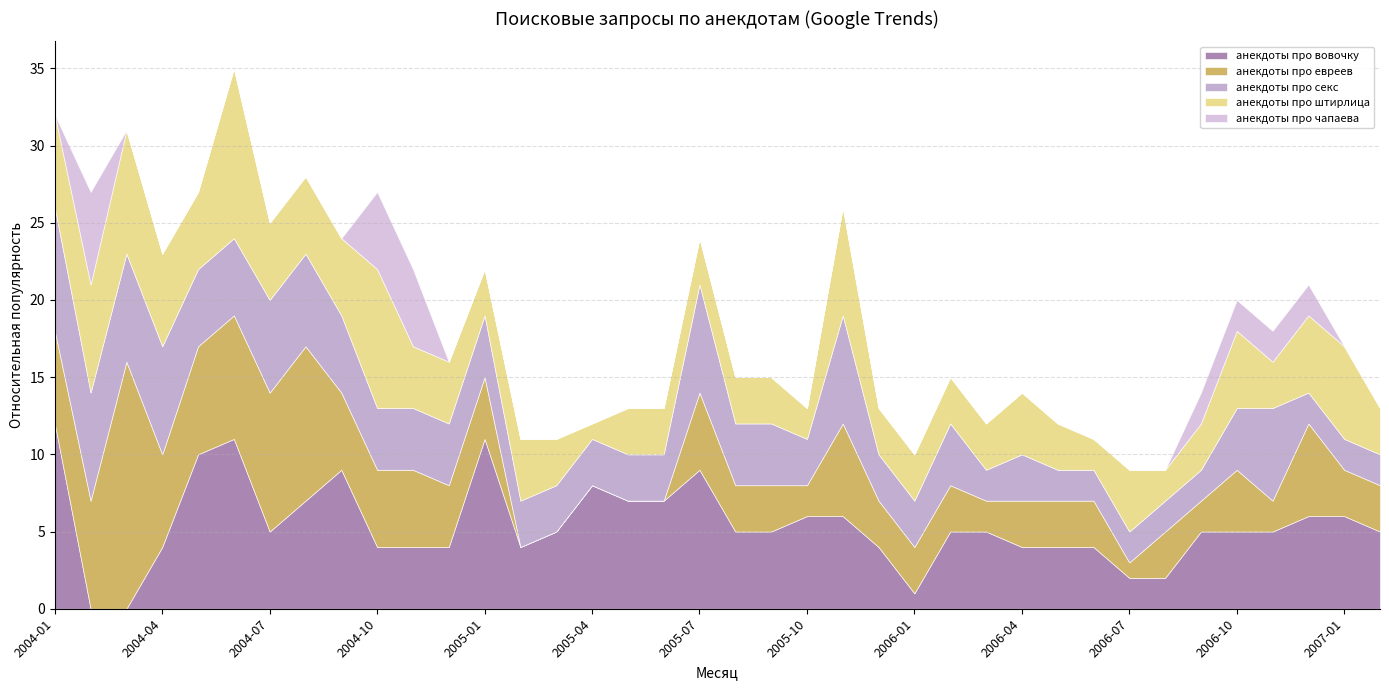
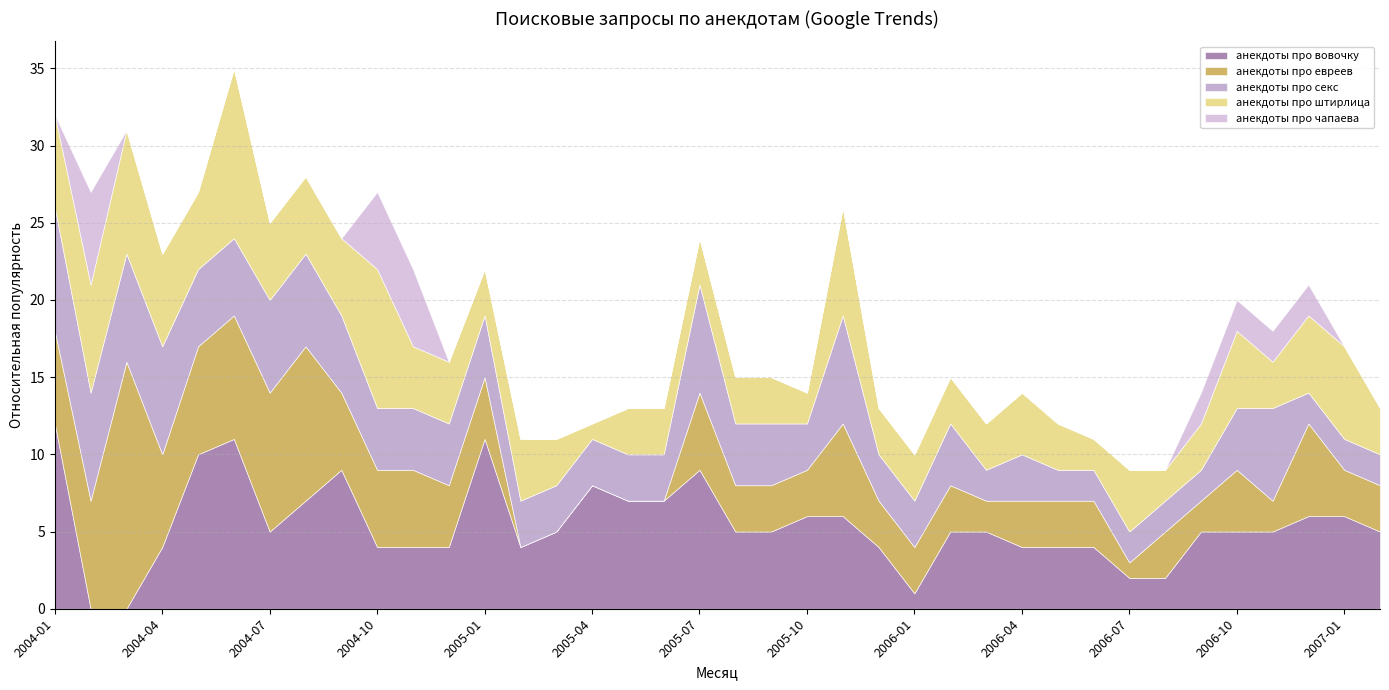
  {
    "анекдоты про вовочку": {
      "2004-01": 12,
      "2004-04": 4,
      "2004-07": 5,
      "2004-10": 4,
      "2005-01": 11,
      "2005-07": 9,
      "2005-10": 6,
      "2006-01": 1,
      "2006-04": 4,
      "2006-07": 2,
      "2006-10": 5,
      "2007-01": 6
    },
    "анекдоты про евреев": {
      "2004-01": 6,
      "2004-04": 6,
      "2004-07": 9,
      "2004-10": 5,
      "2005-01": 4,
      "2005-07": 5,
-     "2005-10": 2,
+     "2005-10": 3,
      "2006-01": 3,
      "2006-04": 3,
      "2006-07": 1,
      "2006-10": 4,
      "2007-01": 3
    },
    "анекдоты про штирлица": {
      "2004-10": 9,
      "2006-10": 5
    }
  }
